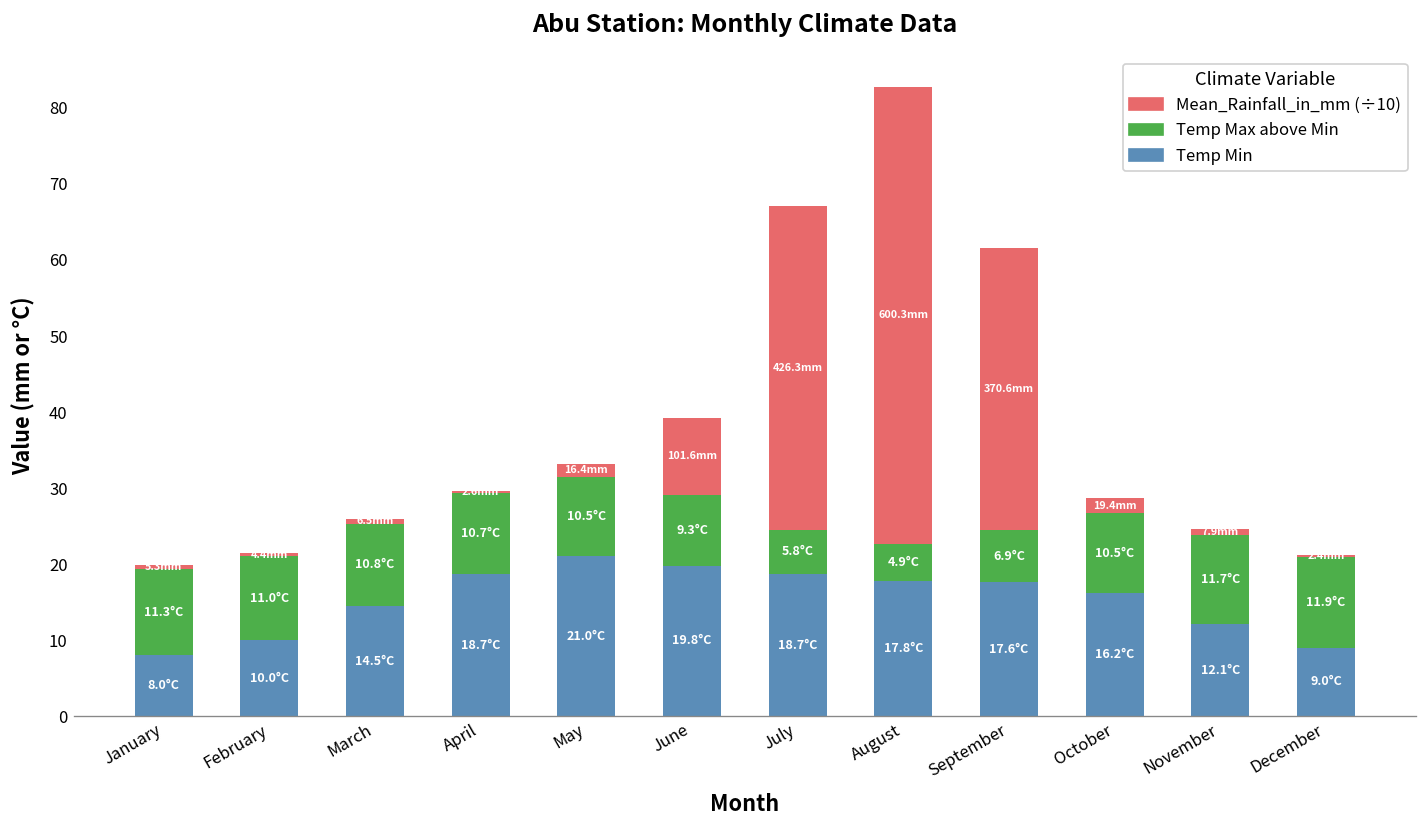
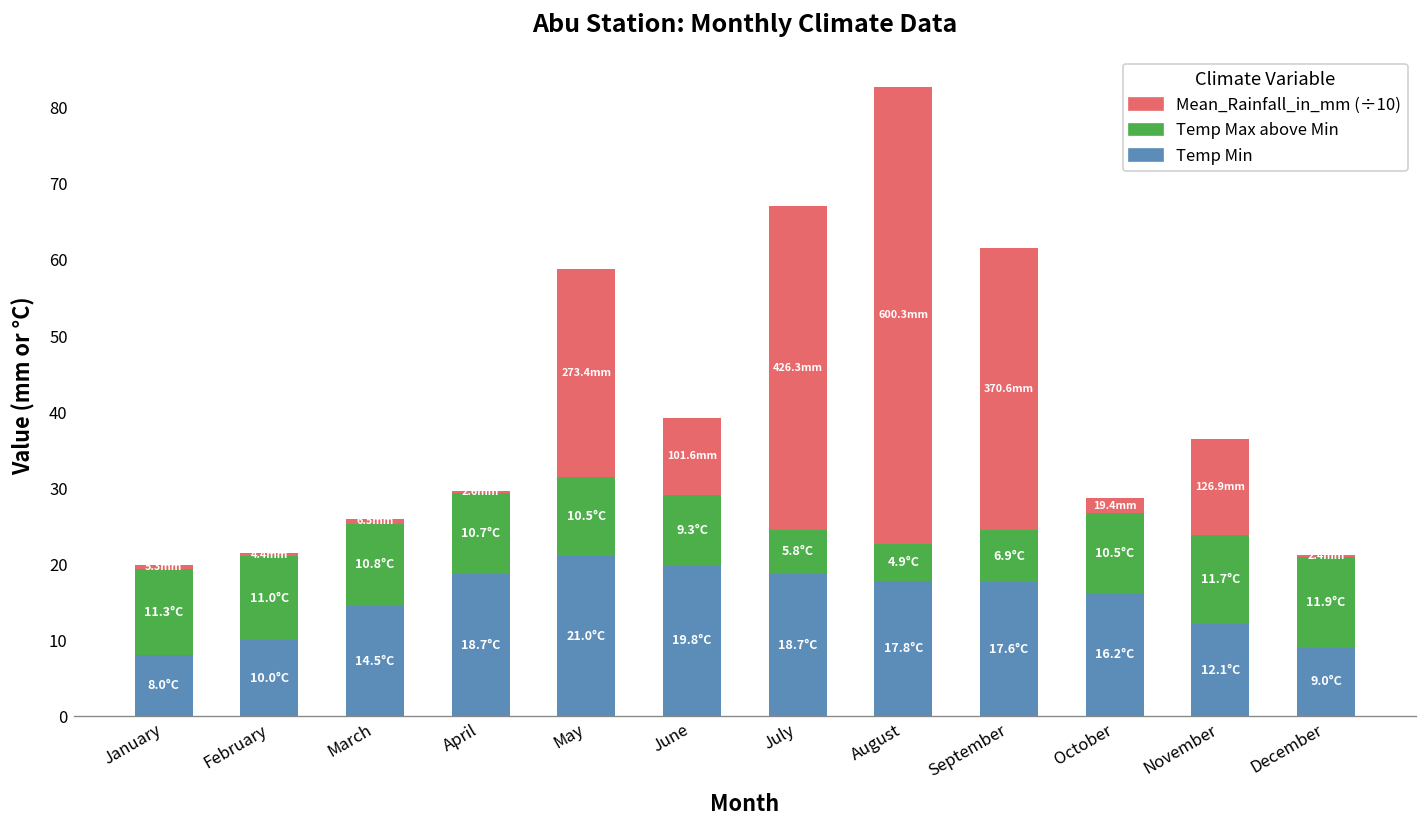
  {
    "Mean_Rainfall_in_mm (÷10)": {
-     "May": 16.4,
-     "November": 7.9
+     "May": 273.4,
+     "November": 126.9
    }
  }
